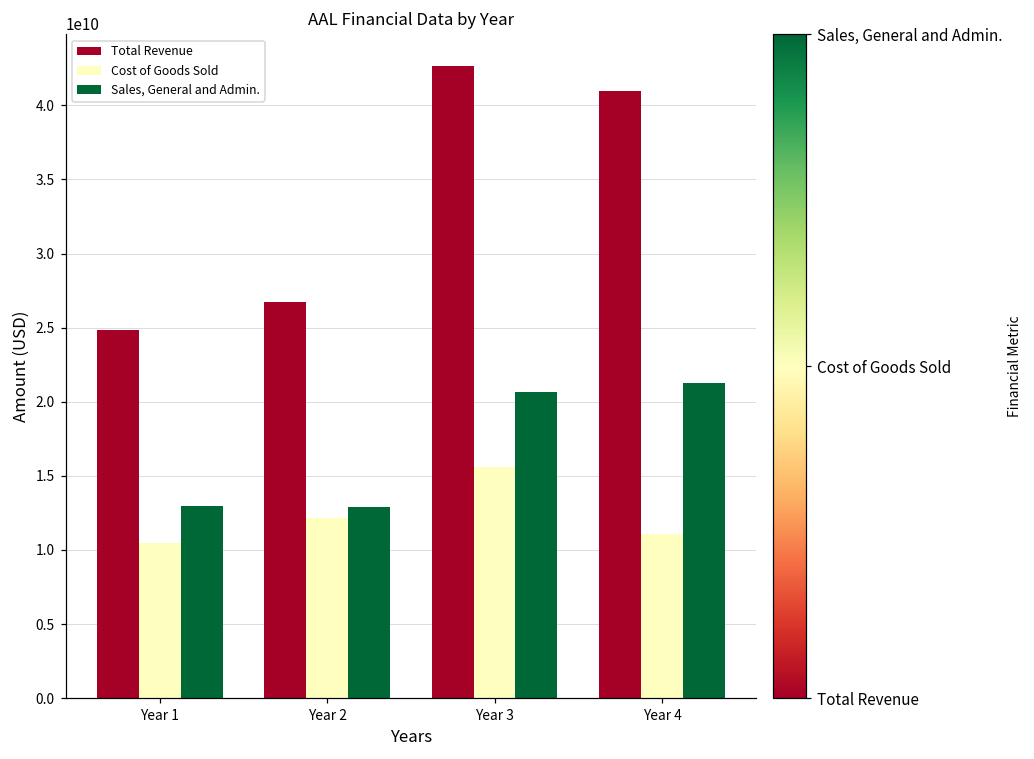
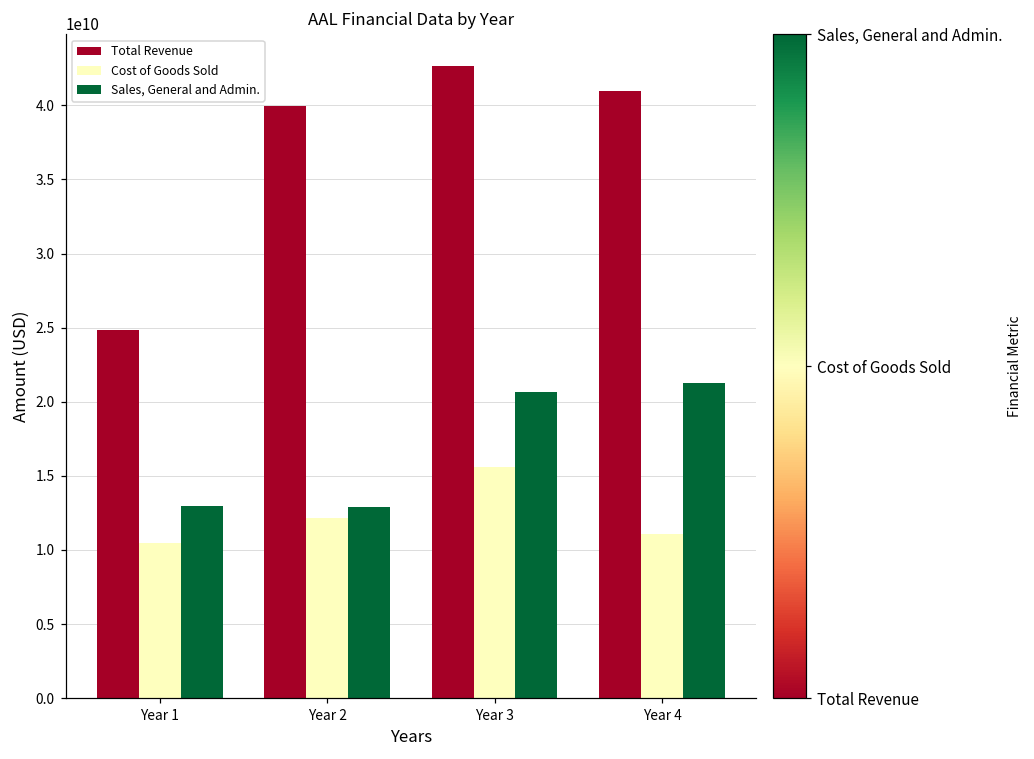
  {
    "Total Revenue": {
      "Year 1": 24900000000,
-     "Year 2": 26700000000,
+     "Year 2": 39900000000,
      "Year 3": 42700000000,
      "Year 4": 41000000000
    },
    "Cost of Goods Sold": {
      "Year 1": 10500000000,
      "Year 2": 12200000000,
      "Year 3": 15600000000,
      "Year 4": 11100000000
    },
    "Sales, General and Admin.": {
      "Year 1": 13000000000,
      "Year 2": 12900000000,
      "Year 3": 20700000000,
      "Year 4": 21300000000
    }
  }
